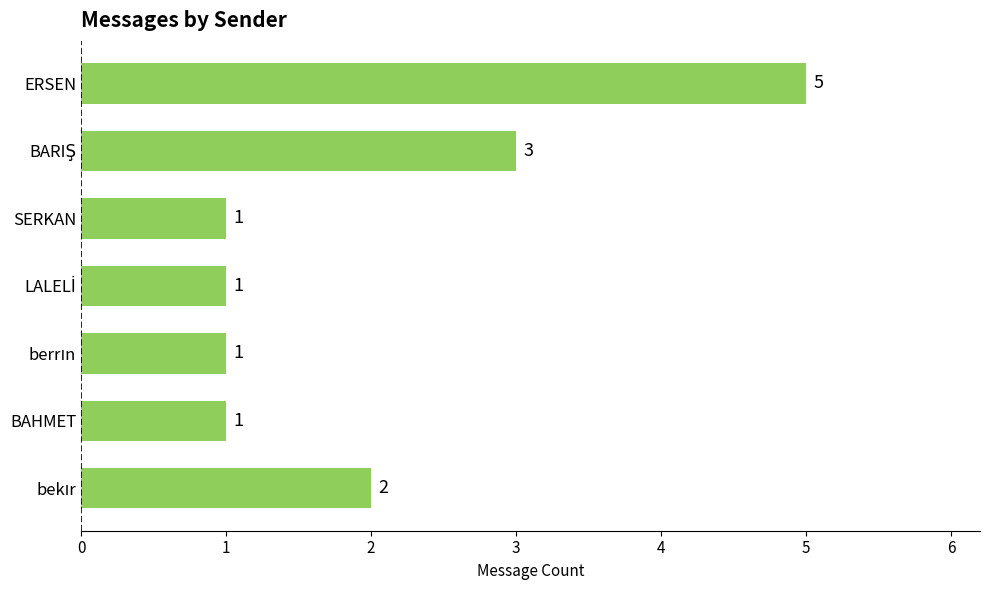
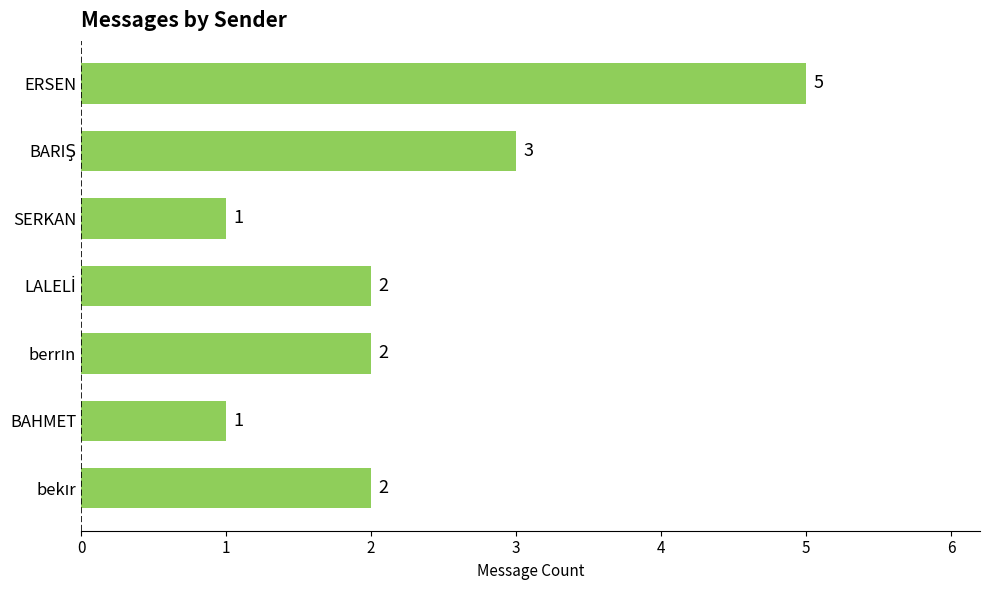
  {
    "ERSEN": 5,
    "BARIŞ": 3,
    "SERKAN": 1,
-   "LALELİ": 1,
-   "berrın": 1,
+   "LALELİ": 2,
+   "berrın": 2,
    "BAHMET": 1,
    "bekır": 2
  }
